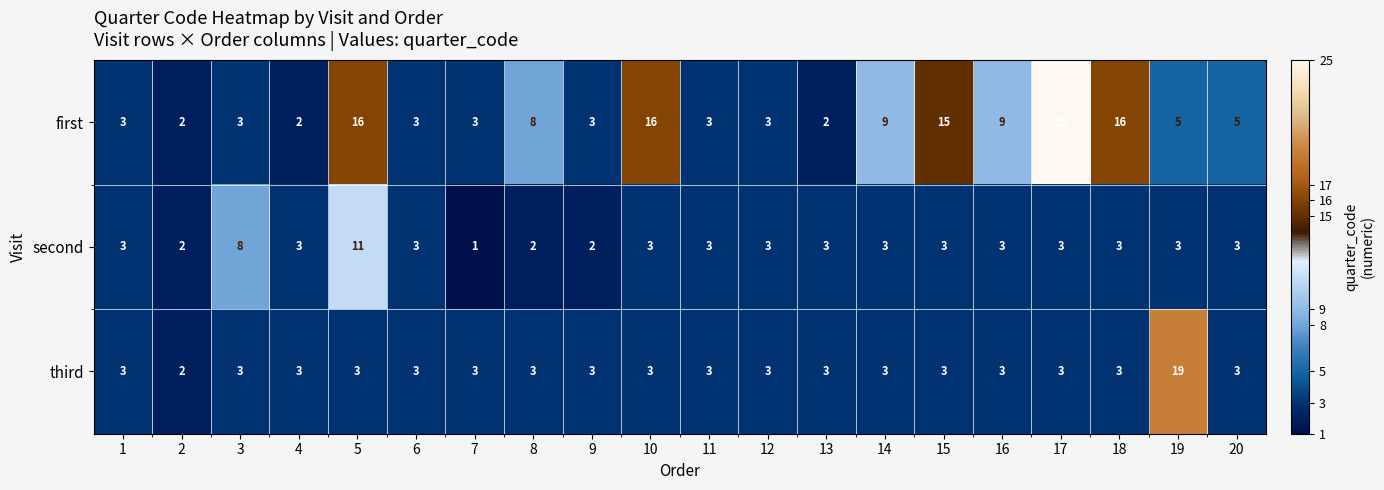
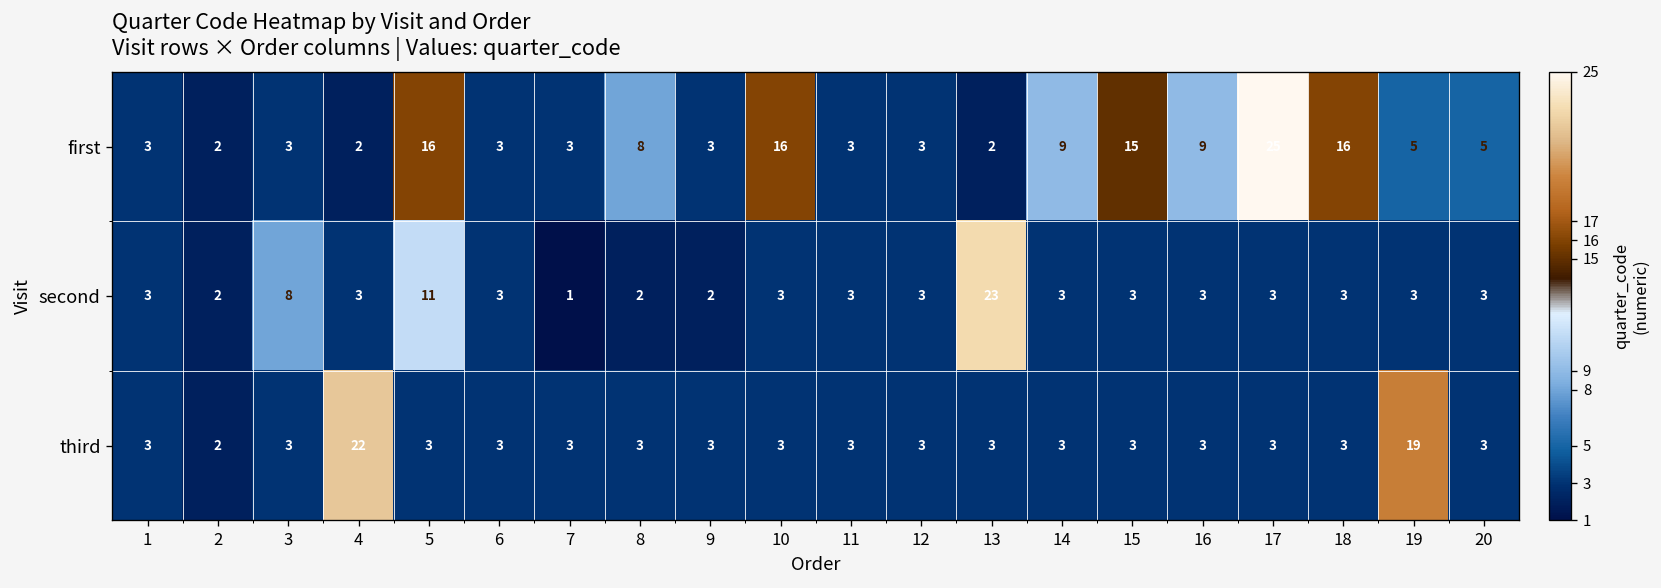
  {
    "first": {
      "1": 3,
      "2": 2,
      "3": 3,
      "4": 2,
      "5": 16,
      "6": 3,
      "7": 3,
      "8": 8,
      "9": 3,
      "10": 16,
      "11": 3,
      "12": 3,
      "13": 2,
      "14": 9,
      "15": 15,
      "16": 9,
      "18": 16,
      "19": 5,
      "20": 5
    },
    "second": {
      "1": 3,
      "2": 2,
      "3": 8,
      "4": 3,
      "5": 11,
      "6": 3,
      "7": 1,
      "8": 2,
      "9": 2,
      "10": 3,
      "11": 3,
      "12": 3,
-     "13": 3,
+     "13": 23,
      "14": 3,
      "15": 3,
      "16": 3,
      "17": 3,
      "18": 3,
      "19": 3,
      "20": 3
    },
    "third": {
      "1": 3,
      "2": 2,
      "3": 3,
-     "4": 3,
+     "4": 22,
      "5": 3,
      "6": 3,
      "7": 3,
      "8": 3,
      "9": 3,
      "10": 3,
      "11": 3,
      "12": 3,
      "13": 3,
      "14": 3,
      "15": 3,
      "16": 3,
      "17": 3,
      "18": 3,
      "19": 19,
      "20": 3
    }
  }
